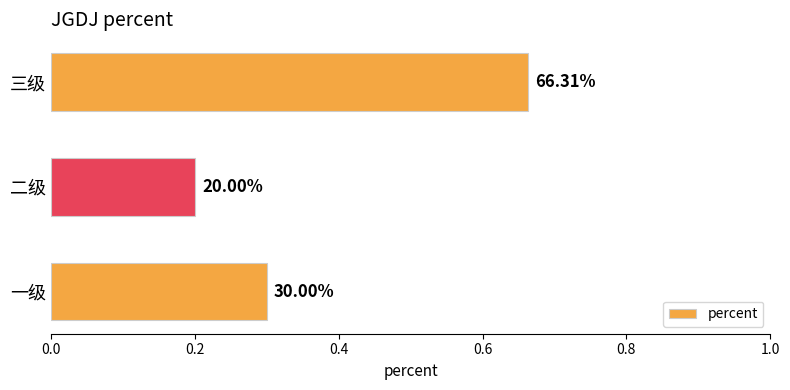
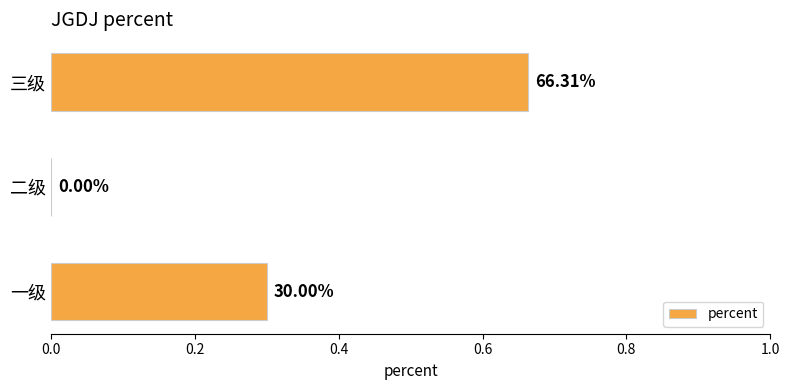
  {
    "三级": "66.31%",
-   "二级": "20.00%",
+   "二级": "0.00%",
    "一级": "30.00%"
  }
